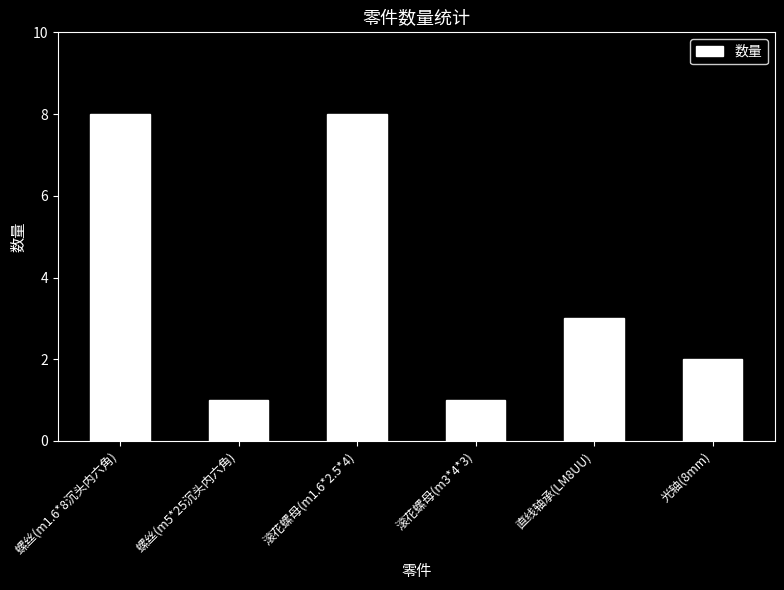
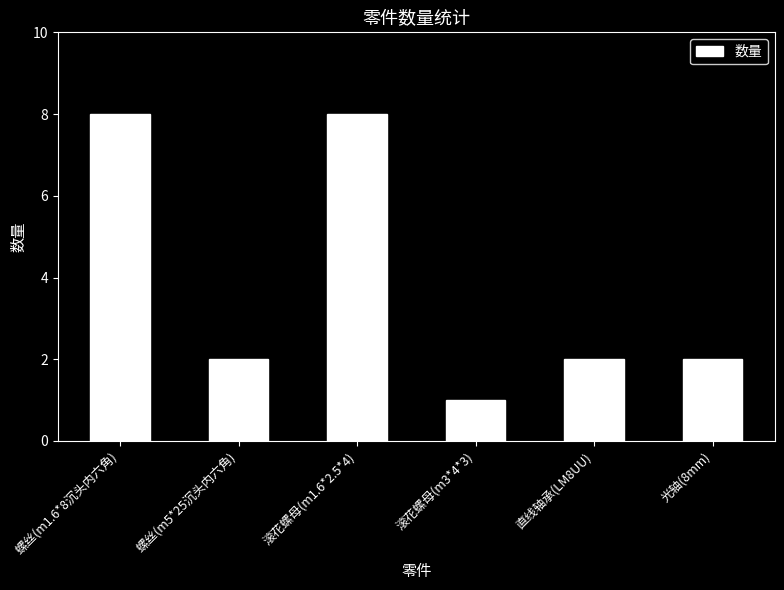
  {
    "螺丝(m1.6*8沉头内六角)": 8,
-   "螺丝(m5*25沉头内六角)": 1,
+   "螺丝(m5*25沉头内六角)": 2,
    "滚花螺母(m1.6*2.5*4)": 8,
    "滚花螺母(m3*4*3)": 1,
-   "直线轴承(LM8UU)": 3,
+   "直线轴承(LM8UU)": 2,
    "光轴(8mm)": 2
  }
